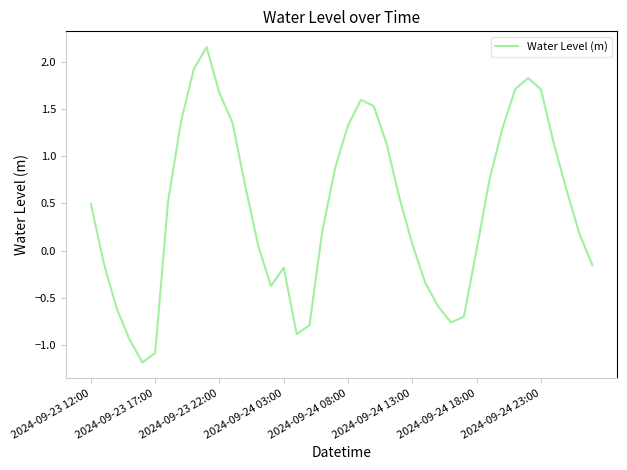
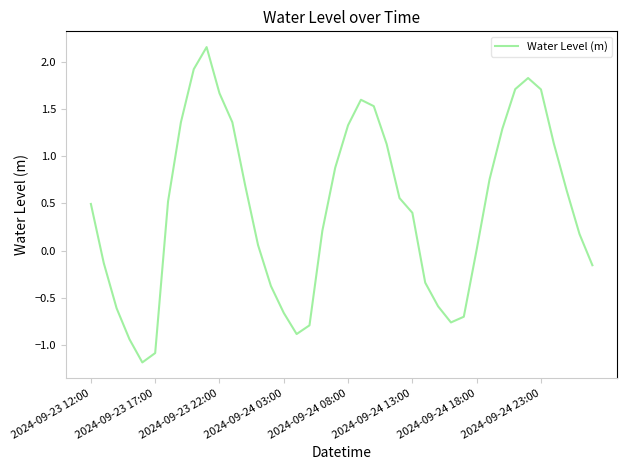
  {
    "2024-09-23 12:00": 0.5,
    "2024-09-23 17:00": -1.1,
    "2024-09-23 22:00": 1.7,
-   "2024-09-24 03:00": -0.2,
+   "2024-09-24 03:00": -0.7,
    "2024-09-24 08:00": 1.3,
-   "2024-09-24 13:00": 0.1,
+   "2024-09-24 13:00": 0.4,
    "2024-09-24 18:00": 0.0,
    "2024-09-24 23:00": 1.7
  }
